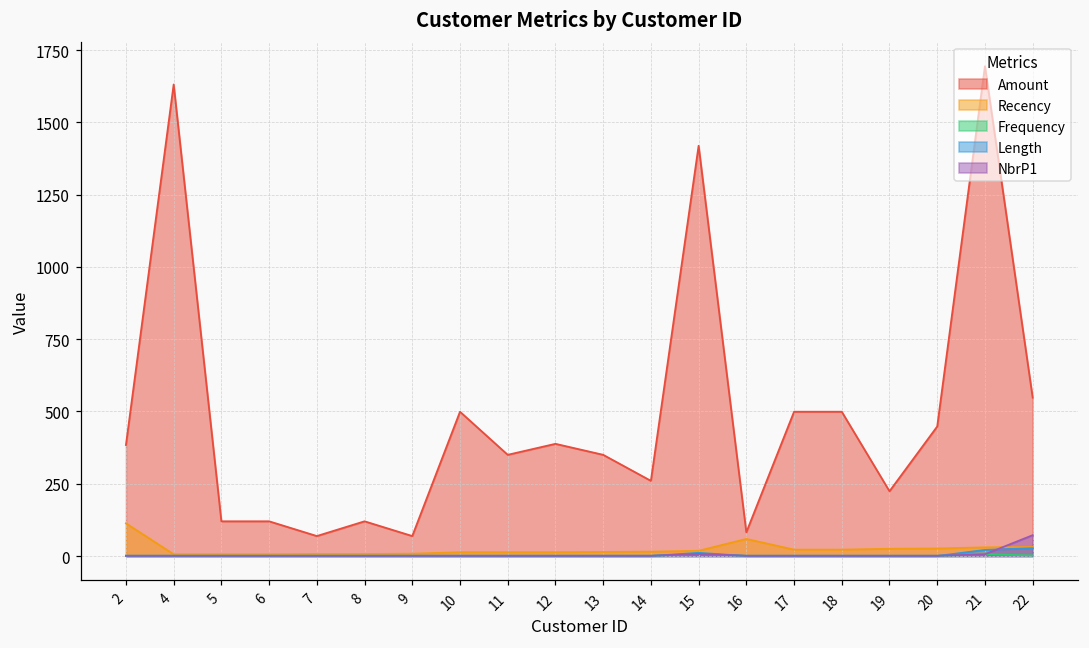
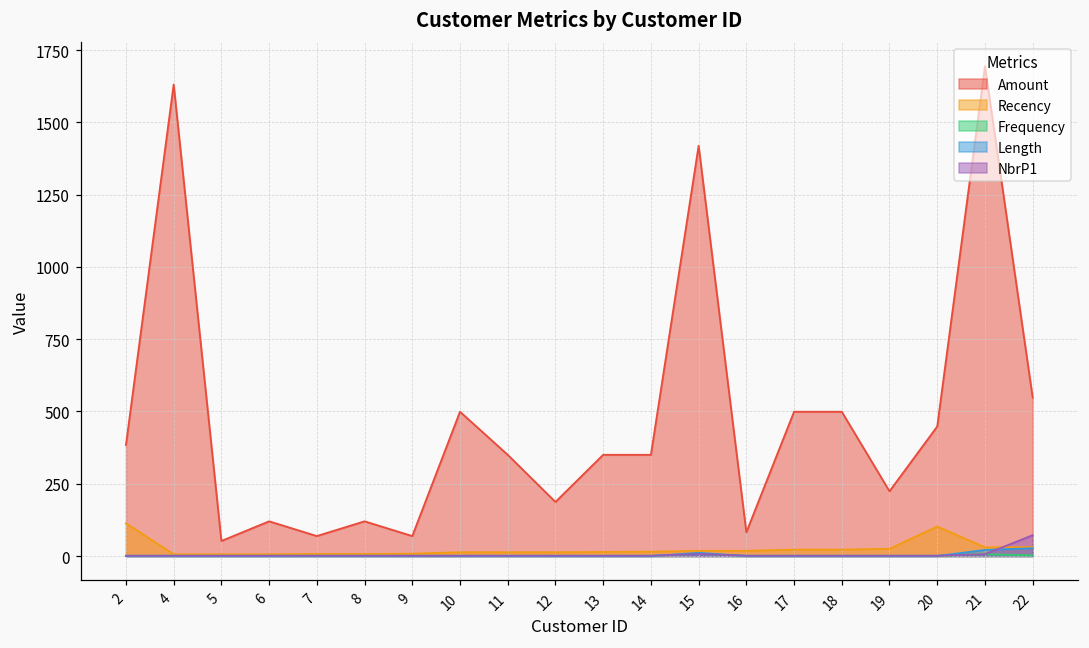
  {
    "Amount": {
      "2": 380,
      "4": 1630,
-     "5": 120,
+     "5": 50,
      "6": 120,
      "7": 70,
      "8": 120,
      "9": 70,
      "10": 500,
      "11": 350,
-     "12": 390,
+     "12": 190,
      "13": 350,
-     "14": 260,
+     "14": 350,
      "15": 1420,
      "16": 80,
      "17": 500,
      "18": 500,
      "19": 220,
      "20": 450,
      "22": 550
    },
    "Recency": {
      "2": 110,
      "10": 10,
      "11": 10,
      "12": 10,
      "13": 10,
      "14": 20,
-     "16": 60,
+     "16": 20,
      "17": 20,
      "18": 20,
      "19": 30,
-     "20": 30
+     "20": 100
    },
    "Frequency": {
      "22": 0
    },
    "NbrP1": {
      "22": 70
    }
  }
